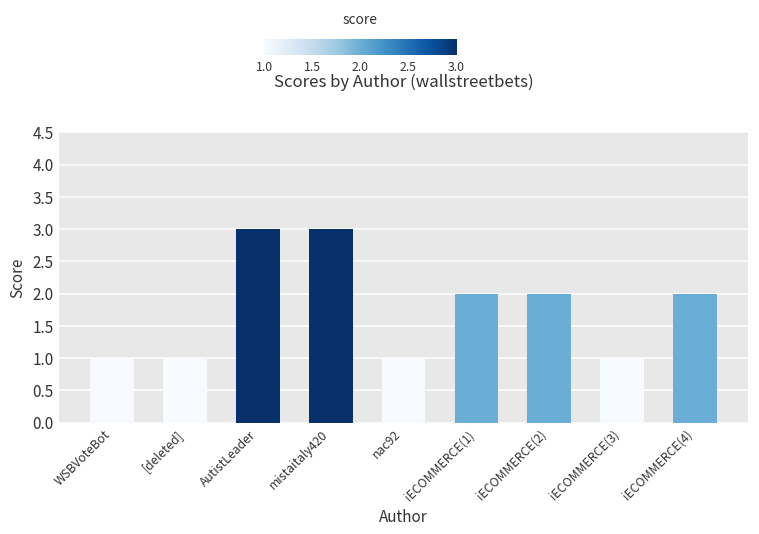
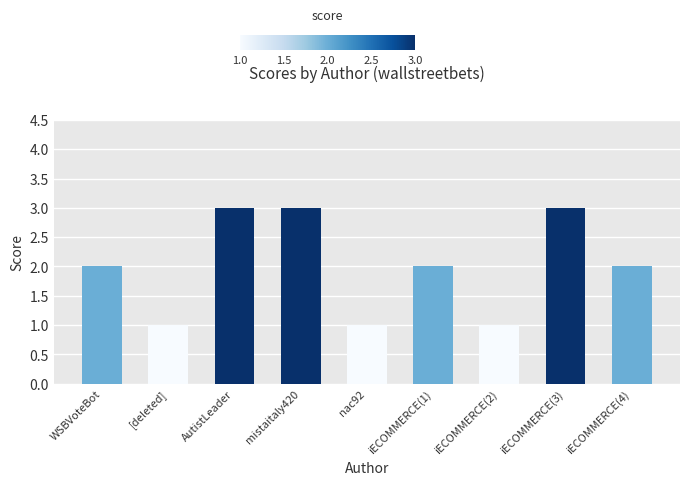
  {
-   "WSBVoteBot": 1,
+   "WSBVoteBot": 2,
    "[deleted]": 1,
    "AutistLeader": 3,
    "mistaitaly420": 3,
    "nac92": 1,
    "iECOMMERCE(1)": 2,
-   "iECOMMERCE(2)": 2,
-   "iECOMMERCE(3)": 1,
+   "iECOMMERCE(2)": 1,
+   "iECOMMERCE(3)": 3,
    "iECOMMERCE(4)": 2
  }
